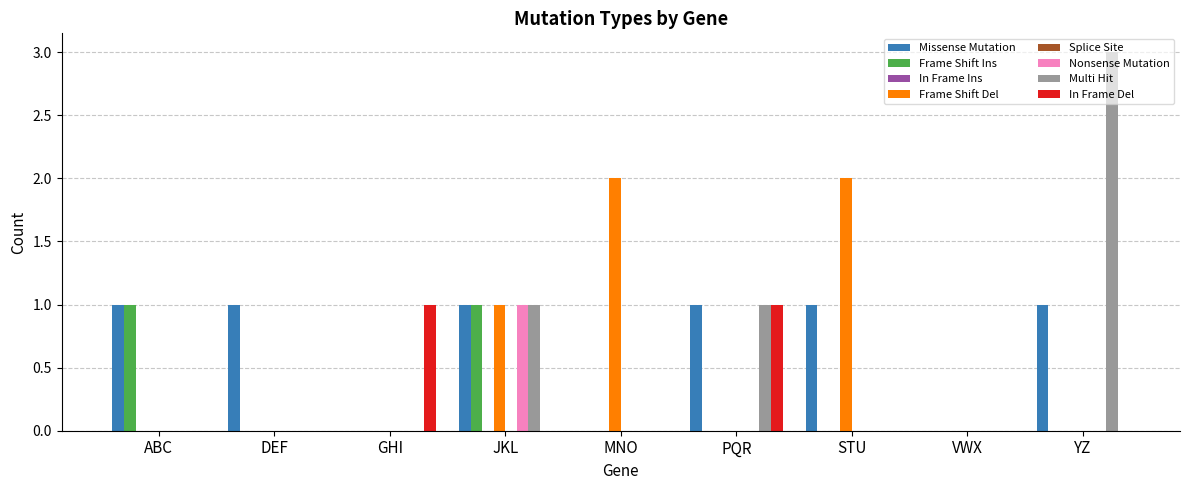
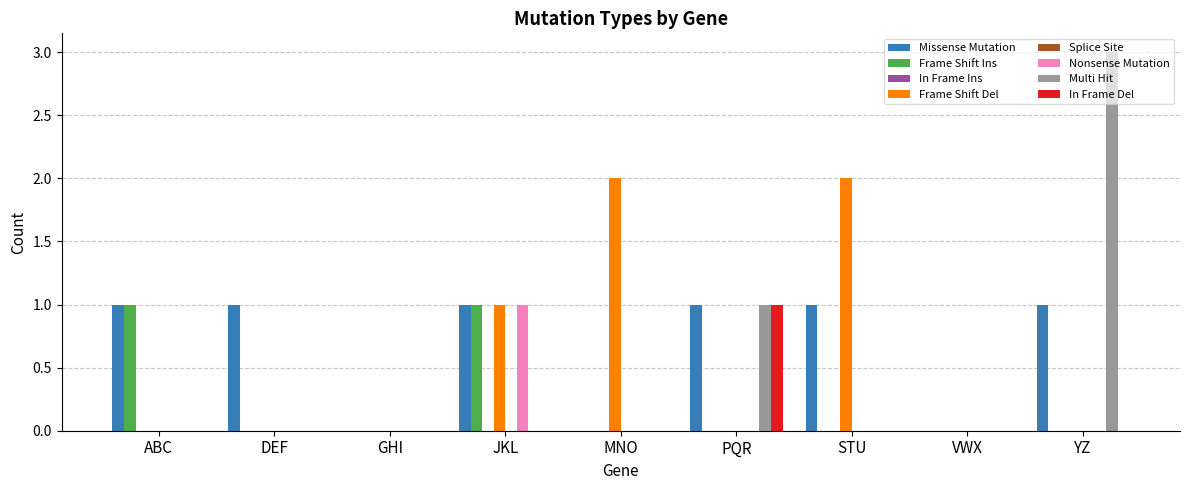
  {
    "Missense Mutation": {
      "ABC": 1,
      "DEF": 1,
      "GHI": 0,
      "JKL": 1,
      "MNO": 0,
      "PQR": 1,
      "STU": 1,
      "VWX": 0,
      "YZ": 1
    },
    "Frame Shift Ins": {
      "ABC": 1,
      "DEF": 0,
      "GHI": 0,
      "JKL": 1,
      "MNO": 0,
      "PQR": 0,
      "STU": 0,
      "VWX": 0,
      "YZ": 0
    },
    "In Frame Ins": {
      "ABC": 0,
      "DEF": 0,
      "GHI": 0,
      "JKL": 0,
      "MNO": 0,
      "PQR": 0,
      "STU": 0,
      "VWX": 0,
      "YZ": 0
    },
    "Frame Shift Del": {
      "ABC": 0,
      "DEF": 0,
      "GHI": 0,
      "JKL": 1,
      "MNO": 2,
      "PQR": 0,
      "STU": 2,
      "VWX": 0,
      "YZ": 0
    },
    "Splice Site": {
      "ABC": 0,
      "DEF": 0,
      "GHI": 0,
      "JKL": 0,
      "MNO": 0,
      "PQR": 0,
      "STU": 0,
      "VWX": 0,
      "YZ": 0
    },
    "Nonsense Mutation": {
      "ABC": 0,
      "DEF": 0,
      "GHI": 0,
      "JKL": 1,
      "MNO": 0,
      "PQR": 0,
      "STU": 0,
      "VWX": 0,
      "YZ": 0
    },
    "Multi Hit": {
      "ABC": 0,
      "DEF": 0,
      "GHI": 0,
-     "JKL": 1,
+     "JKL": 0,
      "MNO": 0,
      "PQR": 1,
      "STU": 0,
      "VWX": 0
    },
    "In Frame Del": {
      "ABC": 0,
      "DEF": 0,
-     "GHI": 1,
+     "GHI": 0,
      "JKL": 0,
      "MNO": 0,
      "PQR": 1,
      "STU": 0,
      "VWX": 0,
      "YZ": 0
    }
  }
